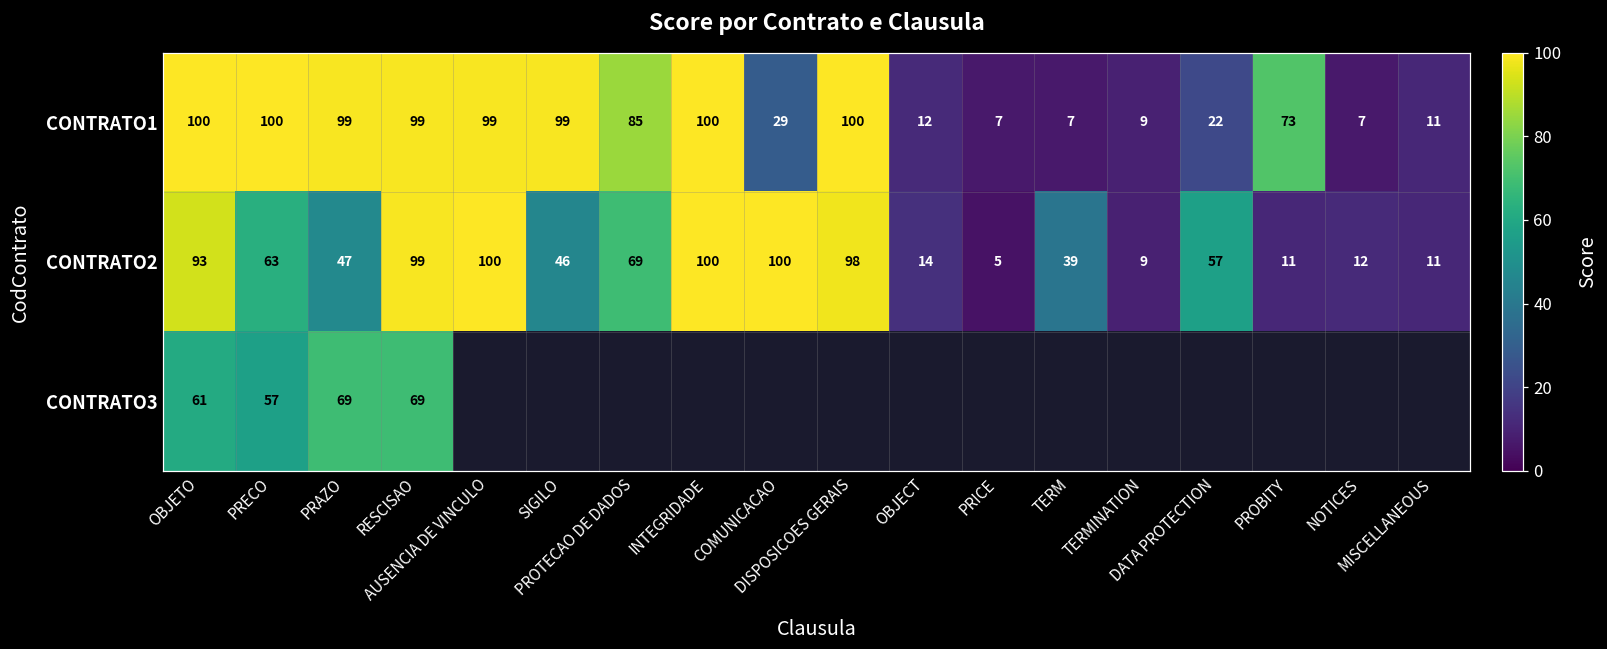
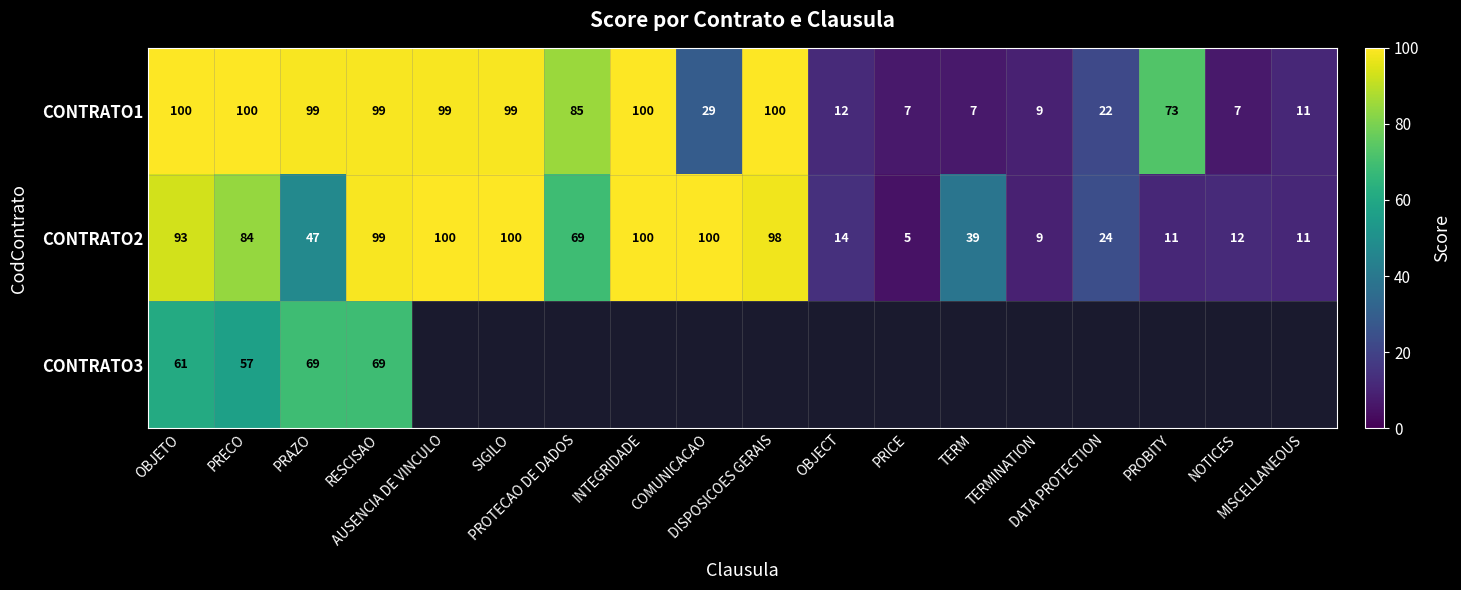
  {
    "CONTRATO1": {
      "OBJETO": 100,
      "PRECO": 100,
      "PRAZO": 99,
      "RESCISAO": 99,
      "AUSENCIA DE VINCULO": 99,
      "SIGILO": 99,
      "PROTECAO DE DADOS": 85,
      "INTEGRIDADE": 100,
      "COMUNICACAO": 29,
      "DISPOSICOES GERAIS": 100,
      "OBJECT": 12,
      "PRICE": 7,
      "TERM": 7,
      "TERMINATION": 9,
      "DATA PROTECTION": 22,
      "PROBITY": 73,
      "NOTICES": 7,
      "MISCELLANEOUS": 11
    },
    "CONTRATO2": {
      "OBJETO": 93,
-     "PRECO": 63,
+     "PRECO": 84,
      "PRAZO": 47,
      "RESCISAO": 99,
      "AUSENCIA DE VINCULO": 100,
-     "SIGILO": 46,
+     "SIGILO": 100,
      "PROTECAO DE DADOS": 69,
      "INTEGRIDADE": 100,
      "COMUNICACAO": 100,
      "DISPOSICOES GERAIS": 98,
      "OBJECT": 14,
      "PRICE": 5,
      "TERM": 39,
      "TERMINATION": 9,
-     "DATA PROTECTION": 57,
+     "DATA PROTECTION": 24,
      "PROBITY": 11,
      "NOTICES": 12,
      "MISCELLANEOUS": 11
    },
    "CONTRATO3": {
      "OBJETO": 61,
      "PRECO": 57,
      "PRAZO": 69,
      "RESCISAO": 69
    }
  }
